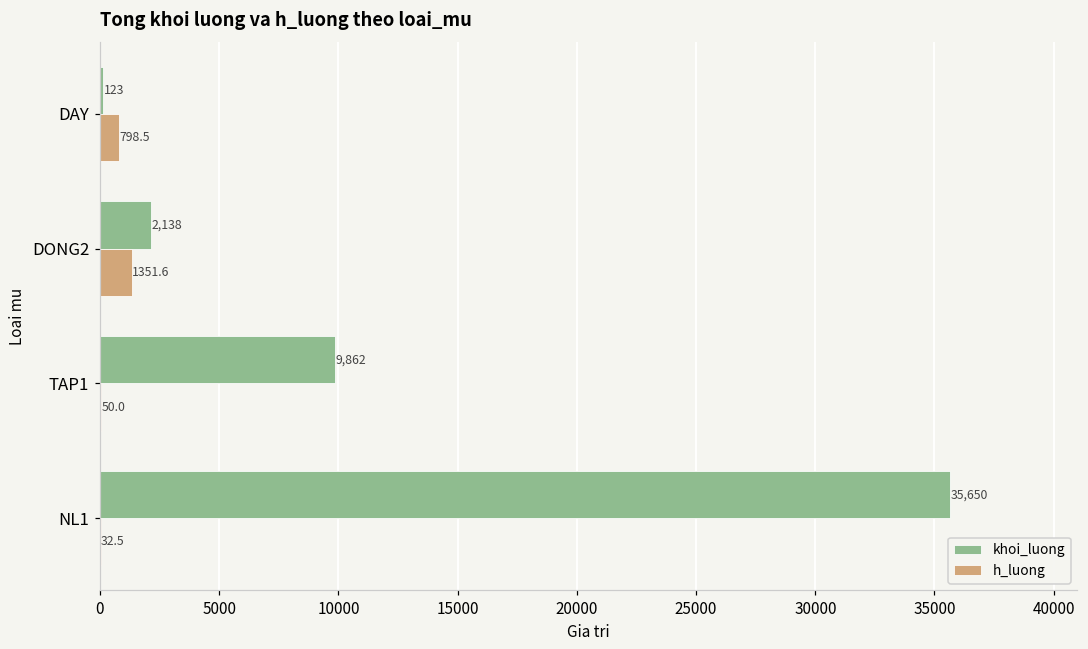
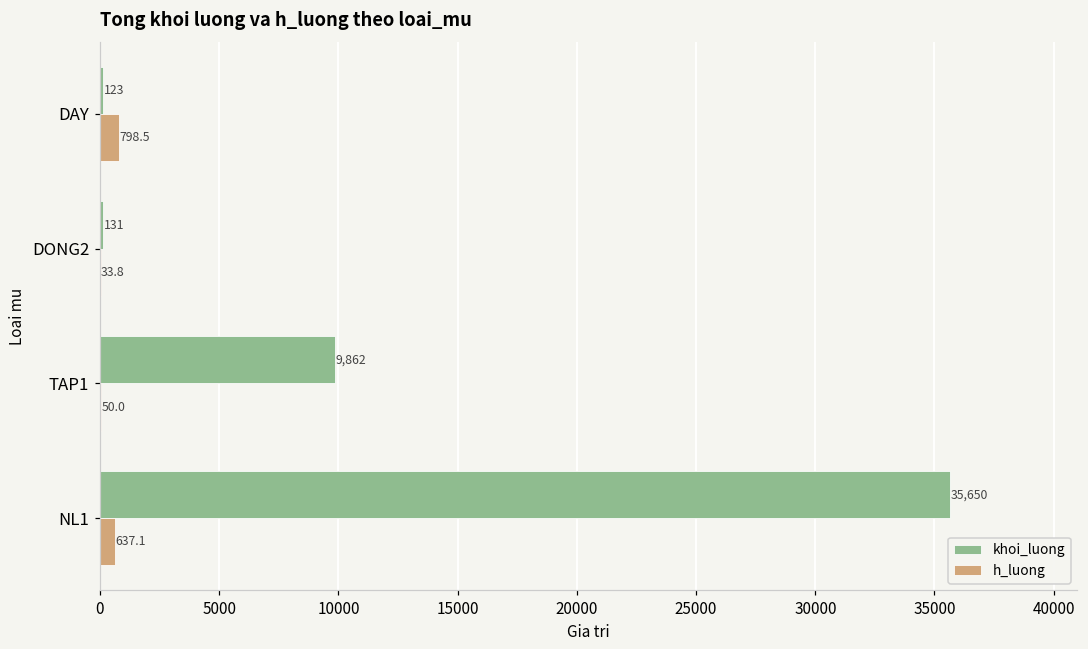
  {
    "khoi_luong": {
      "DAY": "123",
-     "DONG2": "2,138",
+     "DONG2": "131",
      "TAP1": "9,862",
      "NL1": "35,650"
    },
    "h_luong": {
      "DAY": "798.5",
-     "DONG2": "1351.6",
+     "DONG2": "33.8",
      "TAP1": "50.0",
-     "NL1": "32.5"
+     "NL1": "637.1"
    }
  }
